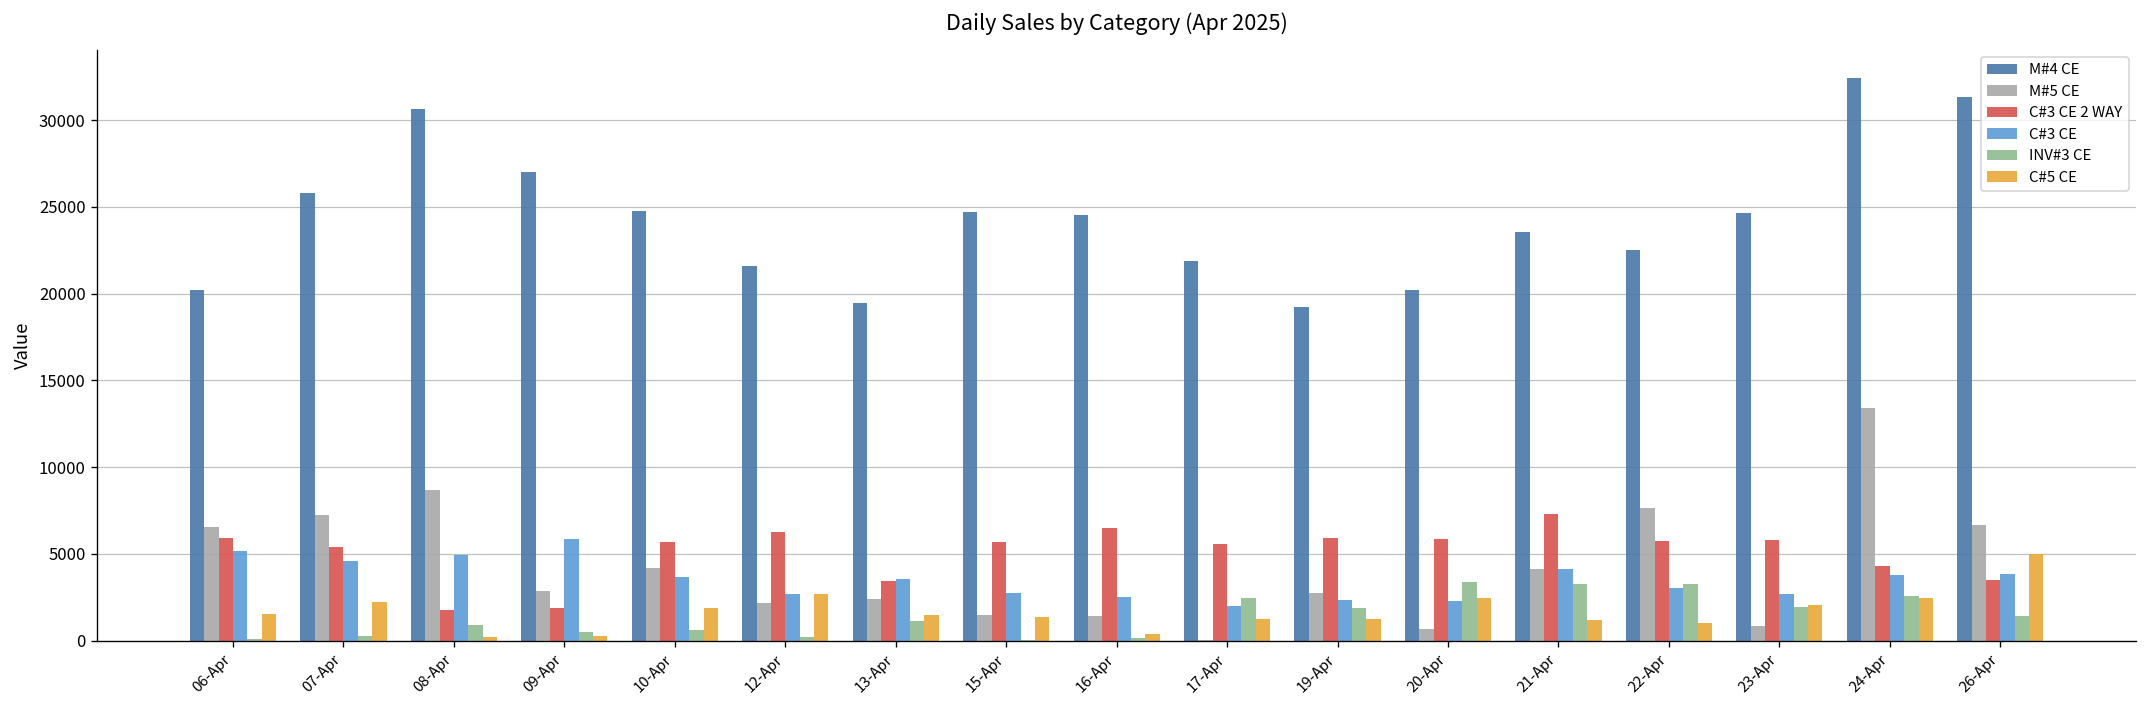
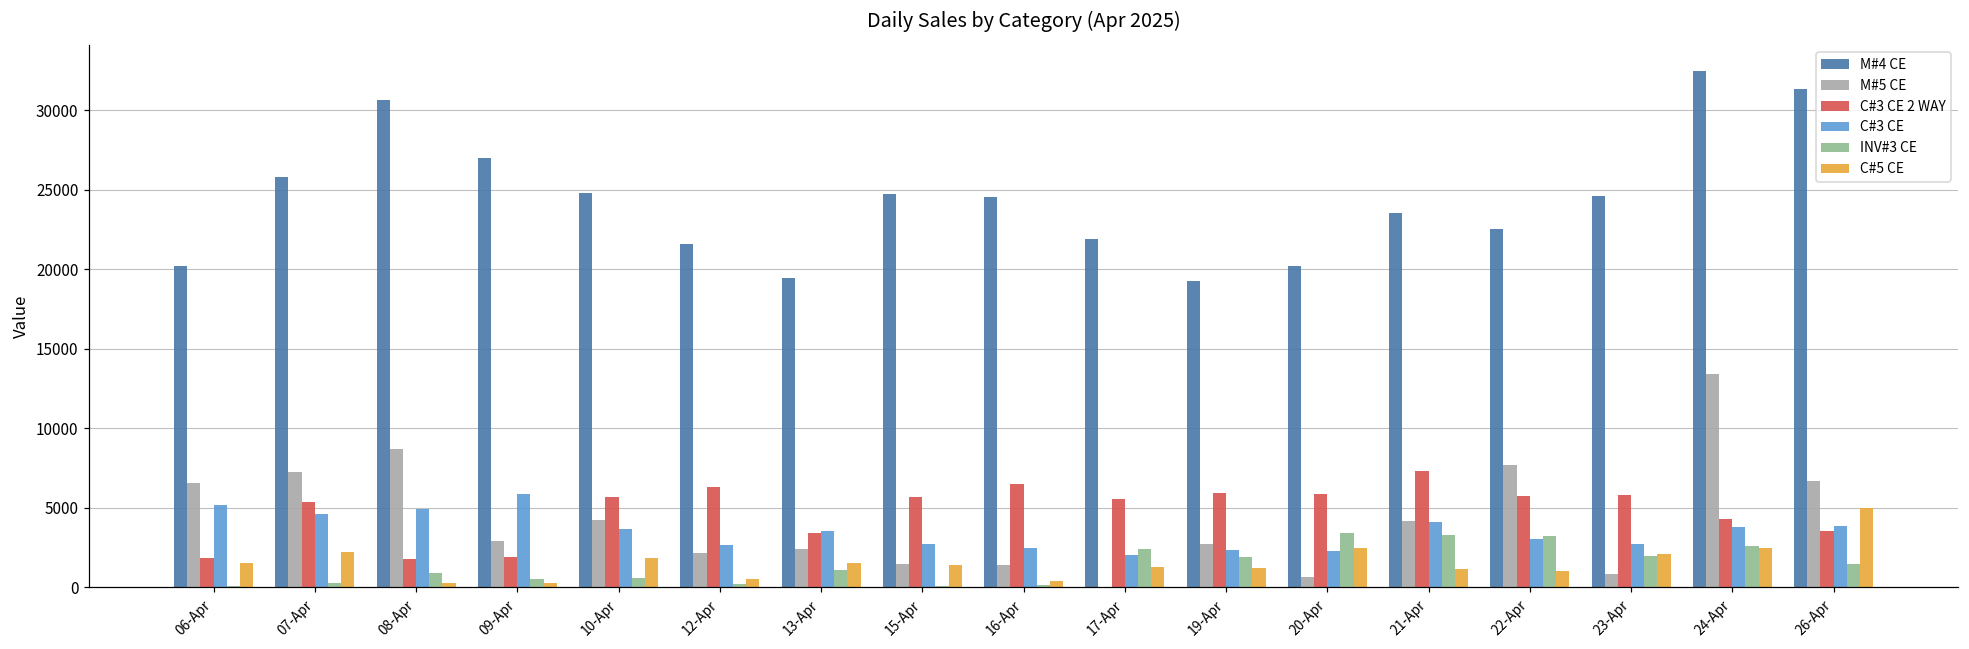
  {
    "M#4 CE": {
      "06-Apr": 20200,
      "07-Apr": 25800,
      "08-Apr": 30700,
      "09-Apr": 27000,
      "10-Apr": 24800,
      "12-Apr": 21600,
      "13-Apr": 19400,
      "15-Apr": 24700,
      "16-Apr": 24500,
      "17-Apr": 21900,
      "19-Apr": 19200,
      "20-Apr": 20200,
      "21-Apr": 23500,
      "22-Apr": 22500,
      "23-Apr": 24600,
      "24-Apr": 32400,
      "26-Apr": 31300
    },
    "C#3 CE 2 WAY": {
-     "06-Apr": 5900,
+     "06-Apr": 1900,
      "07-Apr": 5400,
      "08-Apr": 1800,
      "09-Apr": 1900,
      "10-Apr": 5700,
      "12-Apr": 6300,
      "13-Apr": 3400,
      "15-Apr": 5700,
      "16-Apr": 6500,
      "17-Apr": 5500,
      "19-Apr": 5900,
      "20-Apr": 5800,
      "21-Apr": 7300,
      "22-Apr": 5700,
      "23-Apr": 5800,
      "24-Apr": 4300,
      "26-Apr": 3500
    },
    "C#3 CE": {
      "06-Apr": 5200,
      "07-Apr": 4600,
      "08-Apr": 4900,
      "09-Apr": 5900,
      "10-Apr": 3700,
      "12-Apr": 2700,
      "13-Apr": 3500,
      "15-Apr": 2700,
      "16-Apr": 2500,
      "17-Apr": 2000,
      "19-Apr": 2300,
      "20-Apr": 2300,
      "21-Apr": 4100,
      "22-Apr": 3000,
      "23-Apr": 2700,
      "24-Apr": 3800,
      "26-Apr": 3900
    },
    "C#5 CE": {
      "06-Apr": 1500,
      "07-Apr": 2200,
      "08-Apr": 200,
      "09-Apr": 300,
      "10-Apr": 1900,
-     "12-Apr": 2700,
+     "12-Apr": 500,
      "13-Apr": 1500,
      "15-Apr": 1400,
      "16-Apr": 400,
      "17-Apr": 1300,
      "19-Apr": 1200,
      "20-Apr": 2400,
      "21-Apr": 1200,
      "22-Apr": 1000,
      "23-Apr": 2100,
      "24-Apr": 2500,
      "26-Apr": 5000
    }
  }
